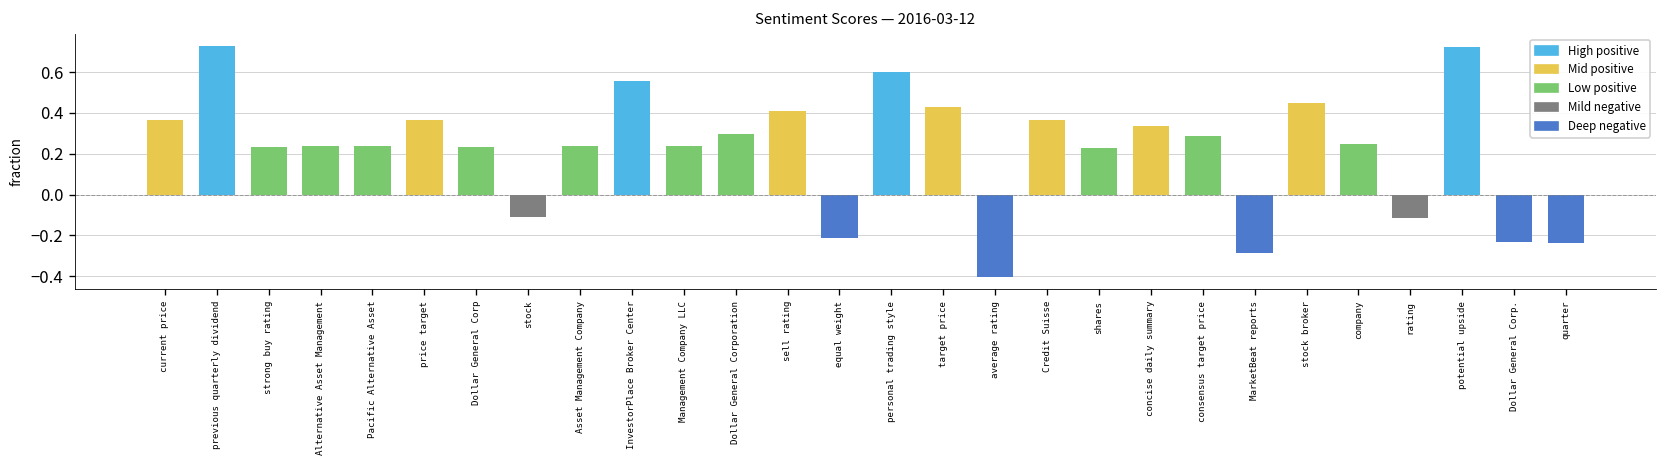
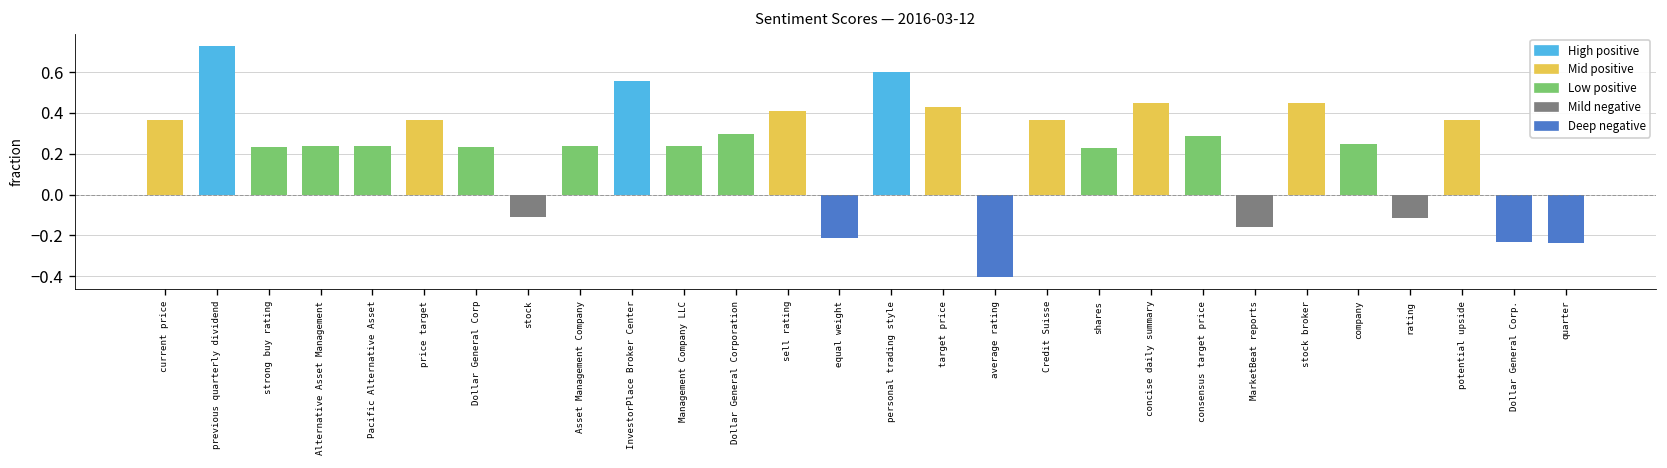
  {
    "current price": 0.36,
    "previous quarterly dividend": 0.73,
    "strong buy rating": 0.23,
    "Alternative Asset Management": 0.24,
    "Pacific Alternative Asset": 0.24,
    "price target": 0.36,
    "Dollar General Corp": 0.23,
    "stock": -0.11,
    "Asset Management Company": 0.24,
    "InvestorPlace Broker Center": 0.56,
    "Management Company LLC": 0.24,
    "Dollar General Corporation": 0.30,
    "sell rating": 0.41,
    "equal weight": -0.21,
    "personal trading style": 0.60,
    "target price": 0.43,
    "average rating": -0.40,
    "Credit Suisse": 0.36,
    "shares": 0.23,
-   "concise daily summary": 0.34,
+   "concise daily summary": 0.45,
    "consensus target price": 0.29,
-   "MarketBeat reports": -0.29,
+   "MarketBeat reports": -0.16,
    "stock broker": 0.45,
    "company": 0.25,
    "rating": -0.11,
-   "potential upside": 0.72,
+   "potential upside": 0.36,
    "Dollar General Corp.": -0.23,
    "quarter": -0.23
  }
